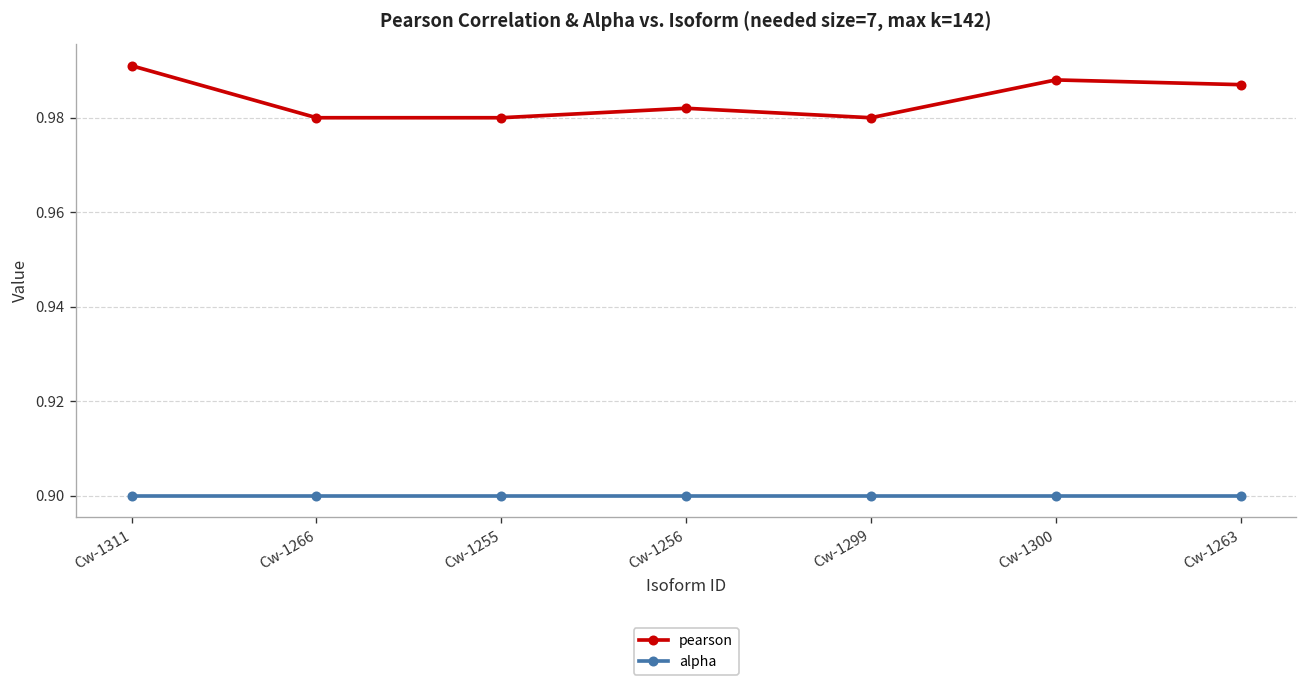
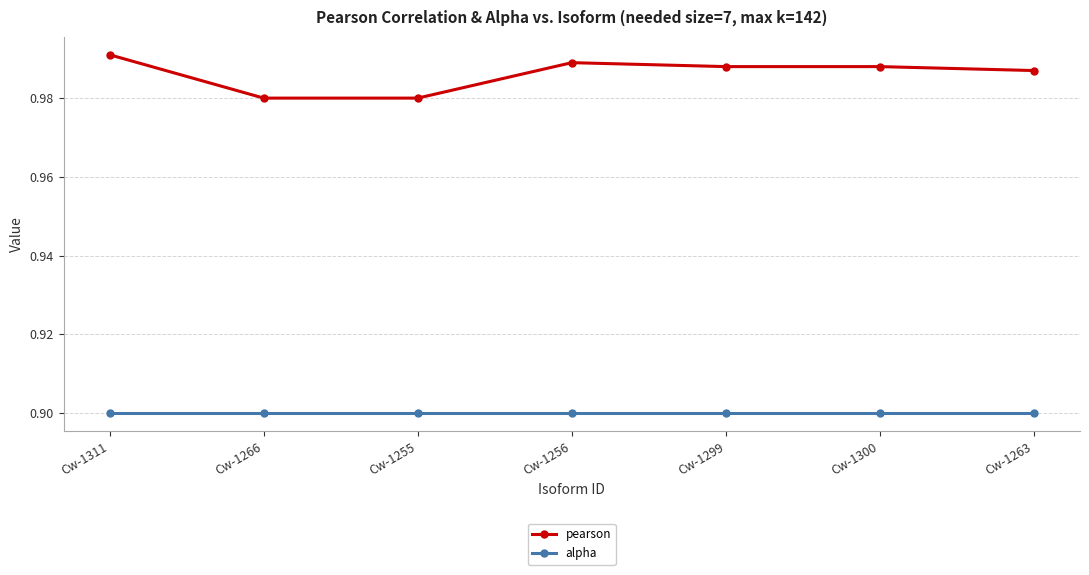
  {
    "pearson": {
      "Cw-1311": 0.991,
      "Cw-1266": 0.980,
      "Cw-1255": 0.980,
-     "Cw-1256": 0.982,
-     "Cw-1299": 0.980,
+     "Cw-1256": 0.989,
+     "Cw-1299": 0.988,
      "Cw-1300": 0.988,
      "Cw-1263": 0.987
    },
    "alpha": {
      "Cw-1311": 0.900,
      "Cw-1266": 0.900,
      "Cw-1255": 0.900,
      "Cw-1256": 0.900,
      "Cw-1299": 0.900,
      "Cw-1300": 0.900,
      "Cw-1263": 0.900
    }
  }
